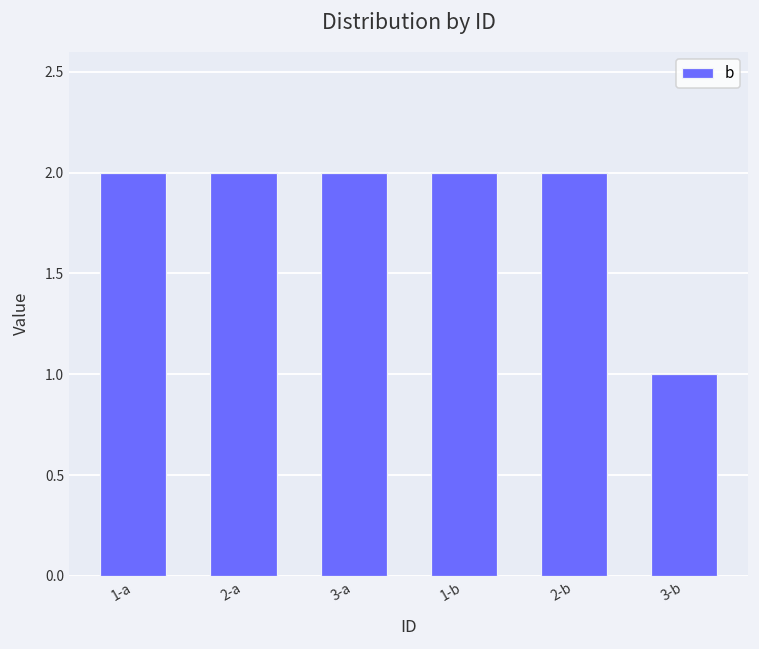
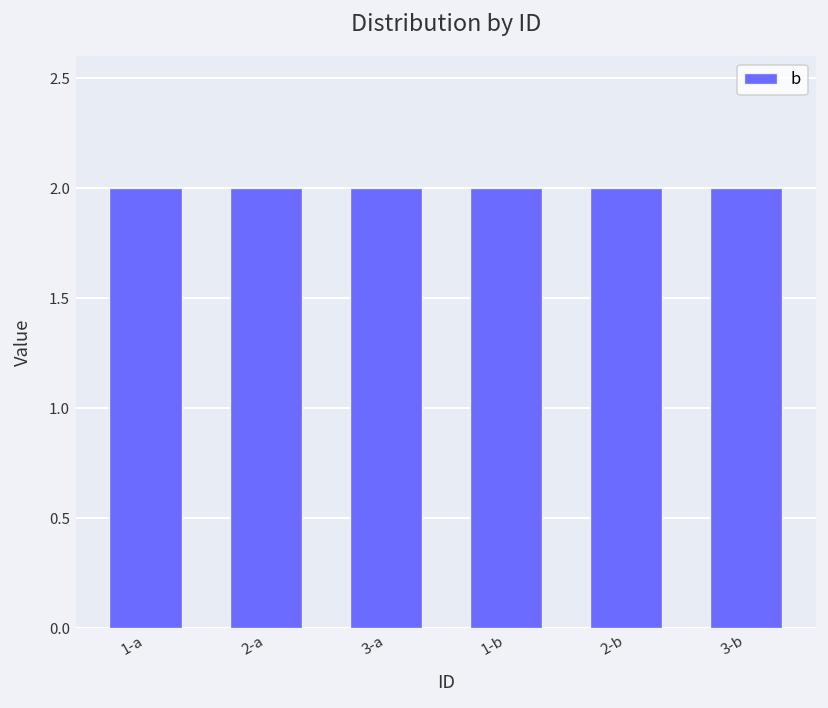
  {
    "1-a": 2,
    "2-a": 2,
    "3-a": 2,
    "1-b": 2,
    "2-b": 2,
-   "3-b": 1
+   "3-b": 2
  }
